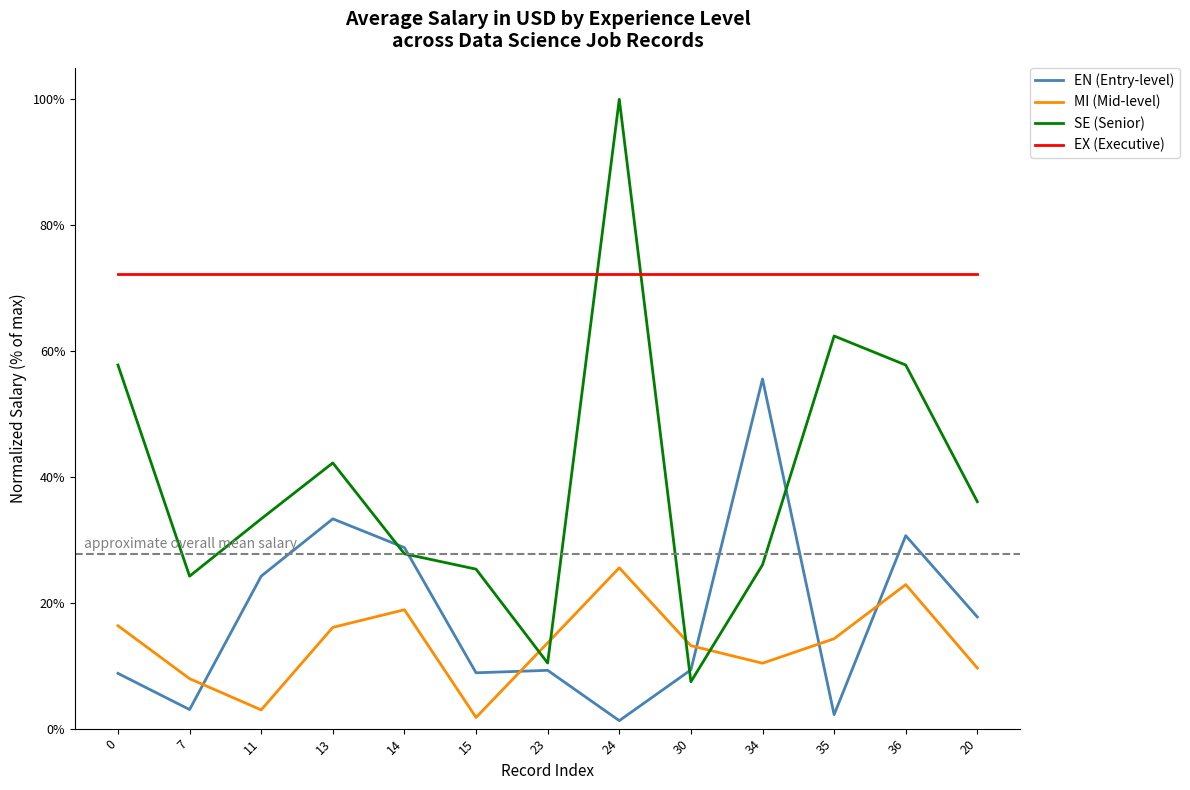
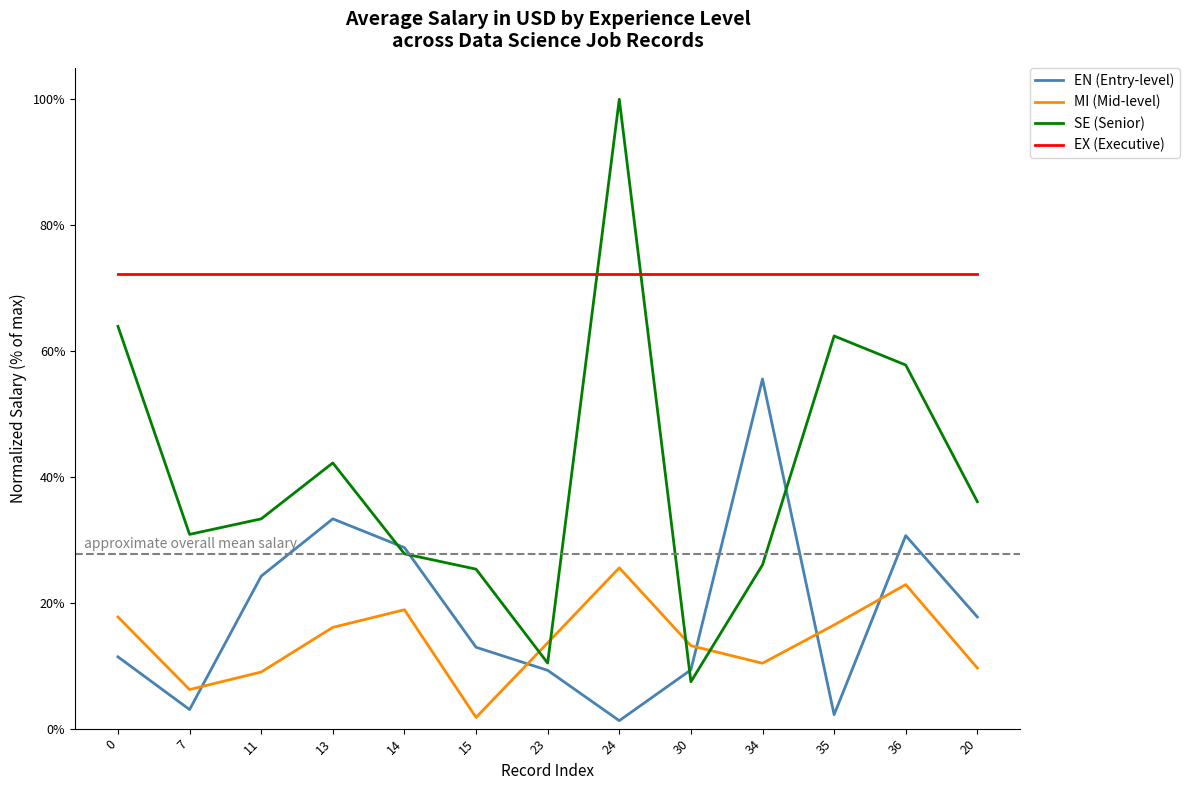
  {
    "EN (Entry-level)": {
-     "0": "9%",
+     "0": "11%",
      "7": "3%",
      "11": "24%",
      "13": "33%",
      "14": "29%",
-     "15": "9%",
+     "15": "13%",
      "23": "9%",
      "24": "1%",
      "30": "9%",
      "34": "56%",
      "35": "2%",
      "36": "31%",
      "20": "18%"
    },
    "MI (Mid-level)": {
-     "0": "16%",
-     "7": "8%",
-     "11": "3%",
+     "0": "18%",
+     "7": "6%",
+     "11": "9%",
      "13": "16%",
      "14": "19%",
      "15": "2%",
      "23": "14%",
      "24": "26%",
      "30": "13%",
      "34": "10%",
-     "35": "14%",
+     "35": "16%",
      "36": "23%",
      "20": "10%"
    },
    "SE (Senior)": {
-     "0": "58%",
-     "7": "24%",
+     "0": "64%",
+     "7": "31%",
      "11": "33%",
      "13": "42%",
      "14": "28%",
      "15": "25%",
      "23": "10%",
      "24": "100%",
      "30": "7%",
      "34": "26%",
      "35": "62%",
      "36": "58%",
      "20": "36%"
    },
    "EX (Executive)": {
      "0": "72%",
      "7": "72%",
      "11": "72%",
      "13": "72%",
      "14": "72%",
      "15": "72%",
      "23": "72%",
      "24": "72%",
      "30": "72%",
      "34": "72%",
      "35": "72%",
      "36": "72%",
      "20": "72%"
    }
  }
